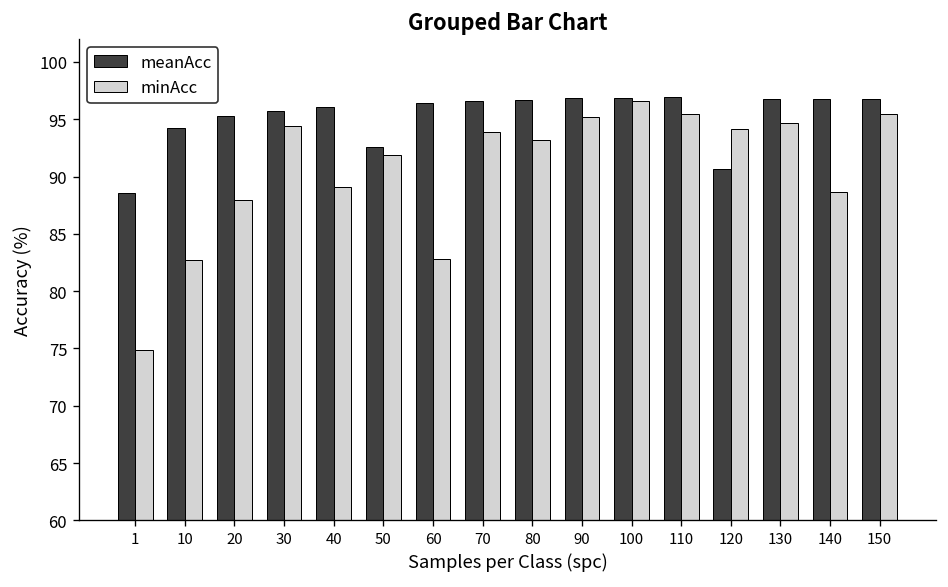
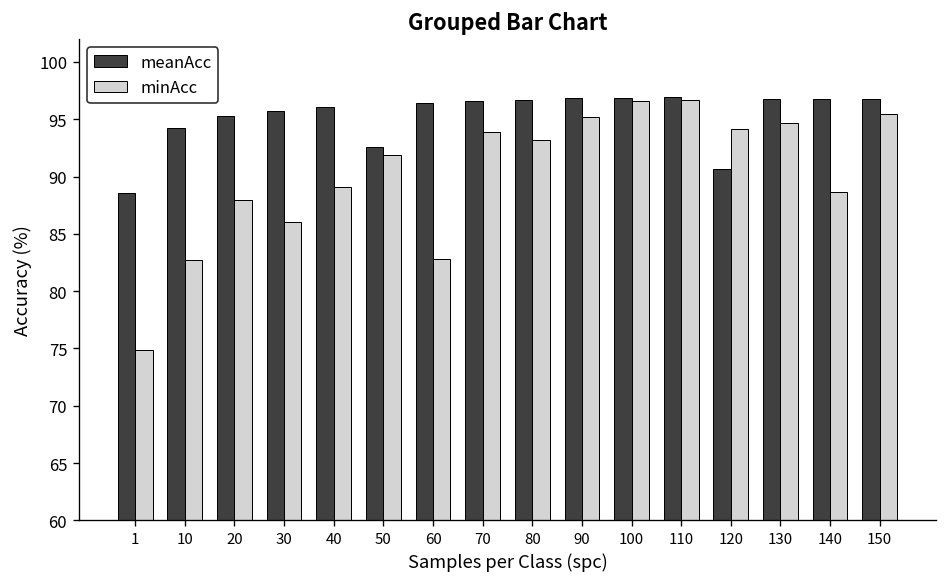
  {
    "meanAcc": {
      "1": 89,
      "10": 94,
      "20": 95,
      "30": 96,
      "40": 96,
      "50": 93,
      "60": 96,
      "70": 97,
      "80": 97,
      "90": 97,
      "100": 97,
      "110": 97,
      "120": 91,
      "130": 97,
      "140": 97,
      "150": 97
    },
    "minAcc": {
      "1": 75,
      "10": 83,
      "20": 88,
-     "30": 94,
+     "30": 86,
      "40": 89,
      "50": 92,
      "60": 83,
      "70": 94,
      "80": 93,
      "90": 95,
      "100": 97,
-     "110": 95,
+     "110": 97,
      "120": 94,
      "130": 95,
      "140": 89,
      "150": 95
    }
  }
